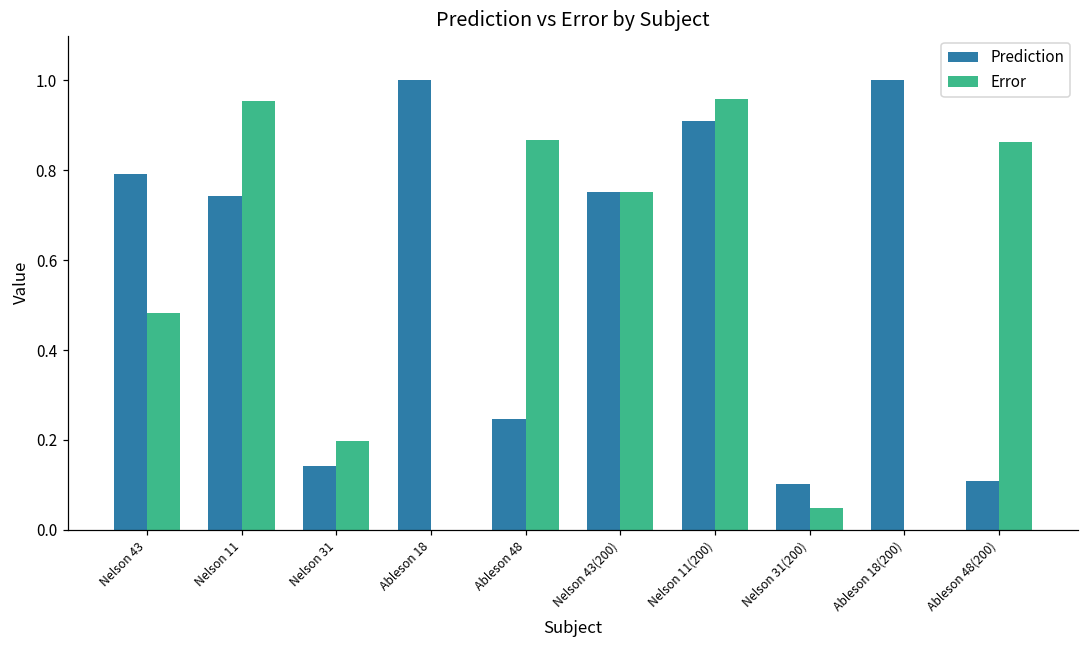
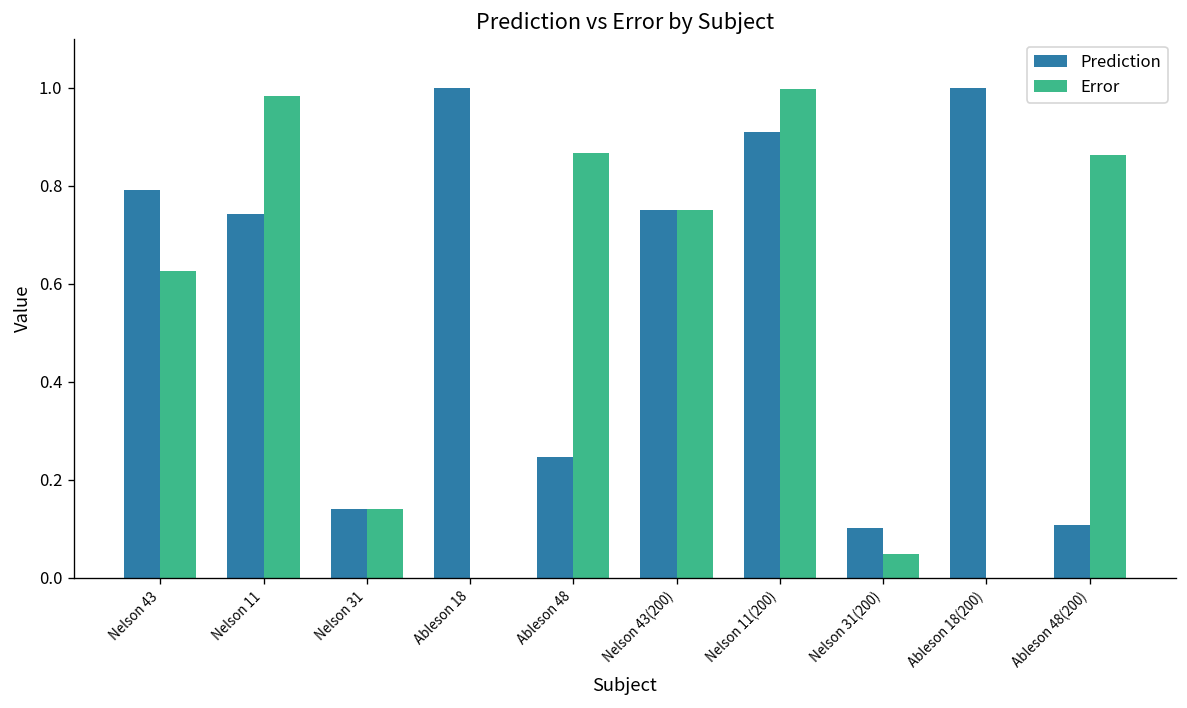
  {
    "Prediction": {
      "Nelson 43": 0.79,
      "Nelson 11": 0.74,
      "Nelson 31": 0.14,
      "Ableson 18": 1.00,
      "Ableson 48": 0.25,
      "Nelson 43(200)": 0.75,
      "Nelson 11(200)": 0.91,
      "Nelson 31(200)": 0.10,
      "Ableson 18(200)": 1.00,
      "Ableson 48(200)": 0.11
    },
    "Error": {
-     "Nelson 43": 0.48,
-     "Nelson 11": 0.95,
-     "Nelson 31": 0.20,
+     "Nelson 43": 0.63,
+     "Nelson 11": 0.98,
+     "Nelson 31": 0.14,
      "Ableson 18": 0.00,
      "Ableson 48": 0.87,
      "Nelson 43(200)": 0.75,
-     "Nelson 11(200)": 0.96,
+     "Nelson 11(200)": 1.00,
      "Nelson 31(200)": 0.05,
      "Ableson 18(200)": 0.00,
      "Ableson 48(200)": 0.86
    }
  }
